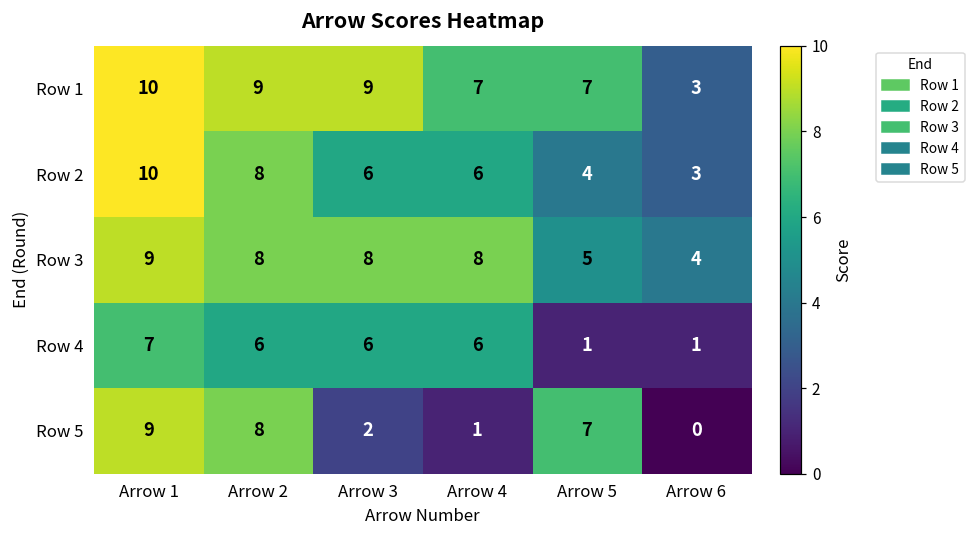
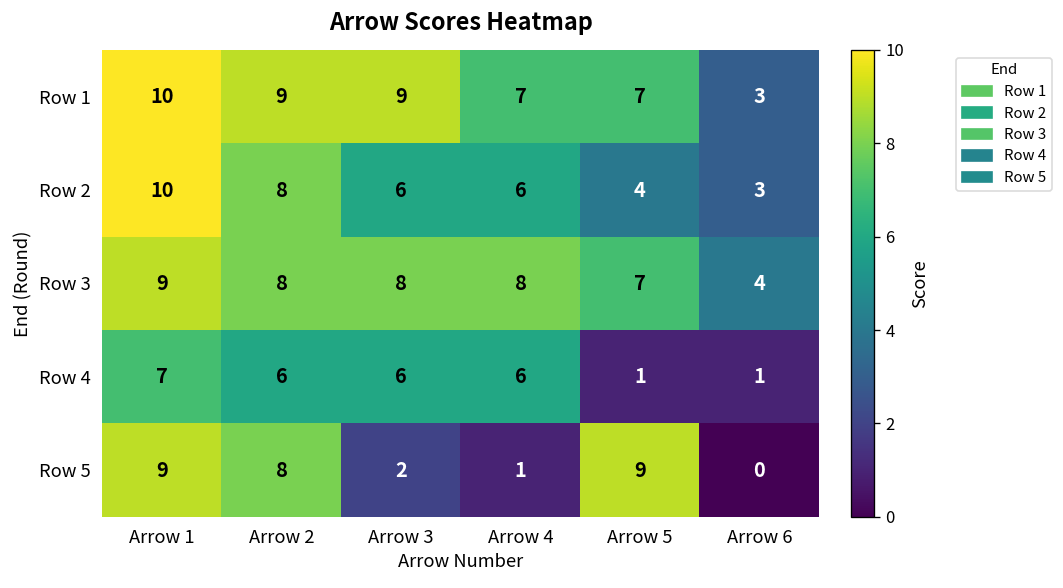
  {
    "Row 1": {
      "Arrow 1": 10,
      "Arrow 2": 9,
      "Arrow 3": 9,
      "Arrow 4": 7,
      "Arrow 5": 7,
      "Arrow 6": 3
    },
    "Row 2": {
      "Arrow 1": 10,
      "Arrow 2": 8,
      "Arrow 3": 6,
      "Arrow 4": 6,
      "Arrow 5": 4,
      "Arrow 6": 3
    },
    "Row 3": {
      "Arrow 1": 9,
      "Arrow 2": 8,
      "Arrow 3": 8,
      "Arrow 4": 8,
-     "Arrow 5": 5,
+     "Arrow 5": 7,
      "Arrow 6": 4
    },
    "Row 4": {
      "Arrow 1": 7,
      "Arrow 2": 6,
      "Arrow 3": 6,
      "Arrow 4": 6,
      "Arrow 5": 1,
      "Arrow 6": 1
    },
    "Row 5": {
      "Arrow 1": 9,
      "Arrow 2": 8,
      "Arrow 3": 2,
      "Arrow 4": 1,
-     "Arrow 5": 7,
+     "Arrow 5": 9,
      "Arrow 6": 0
    }
  }
